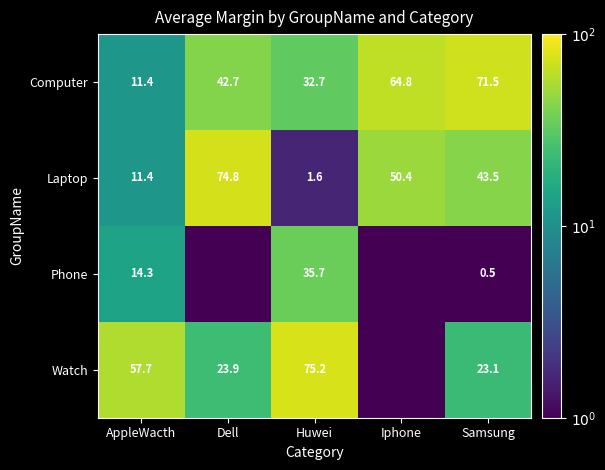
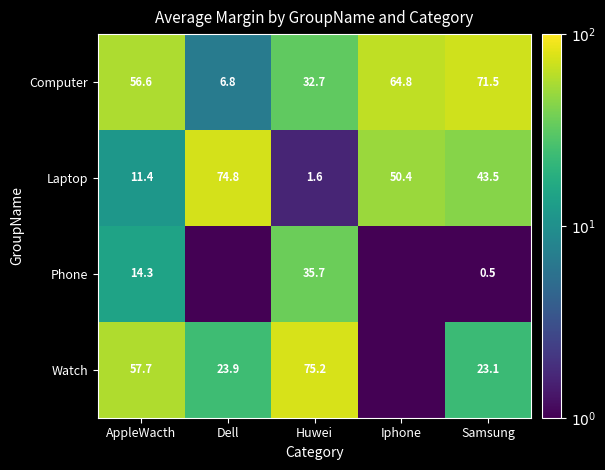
  {
    "Computer": {
-     "AppleWacth": 11.4,
-     "Dell": 42.7,
+     "AppleWacth": 56.6,
+     "Dell": 6.8,
      "Huwei": 32.7,
      "Iphone": 64.8,
      "Samsung": 71.5
    },
    "Laptop": {
      "AppleWacth": 11.4,
      "Dell": 74.8,
      "Huwei": 1.6,
      "Iphone": 50.4,
      "Samsung": 43.5
    },
    "Phone": {
      "AppleWacth": 14.3,
      "Huwei": 35.7,
      "Samsung": 0.5
    },
    "Watch": {
      "AppleWacth": 57.7,
      "Dell": 23.9,
      "Huwei": 75.2,
      "Samsung": 23.1
    }
  }
